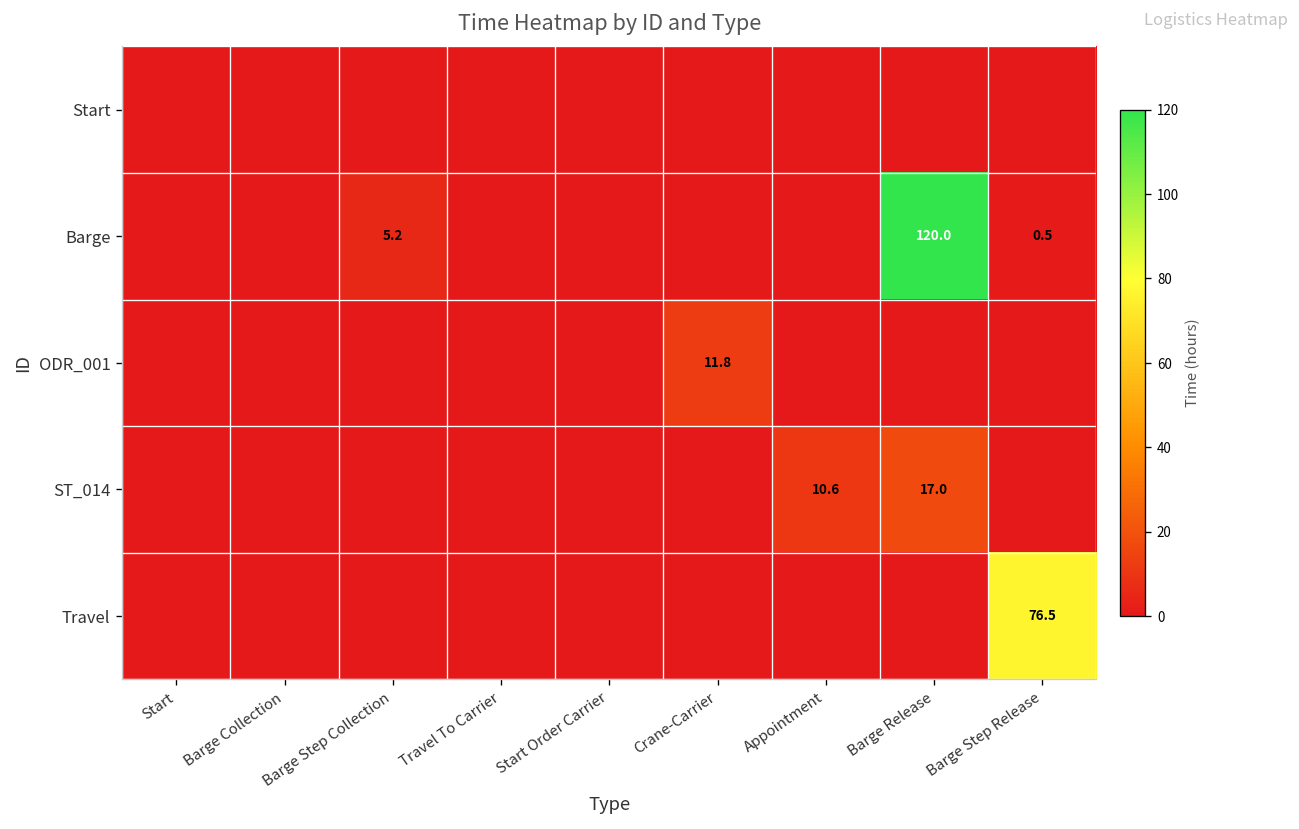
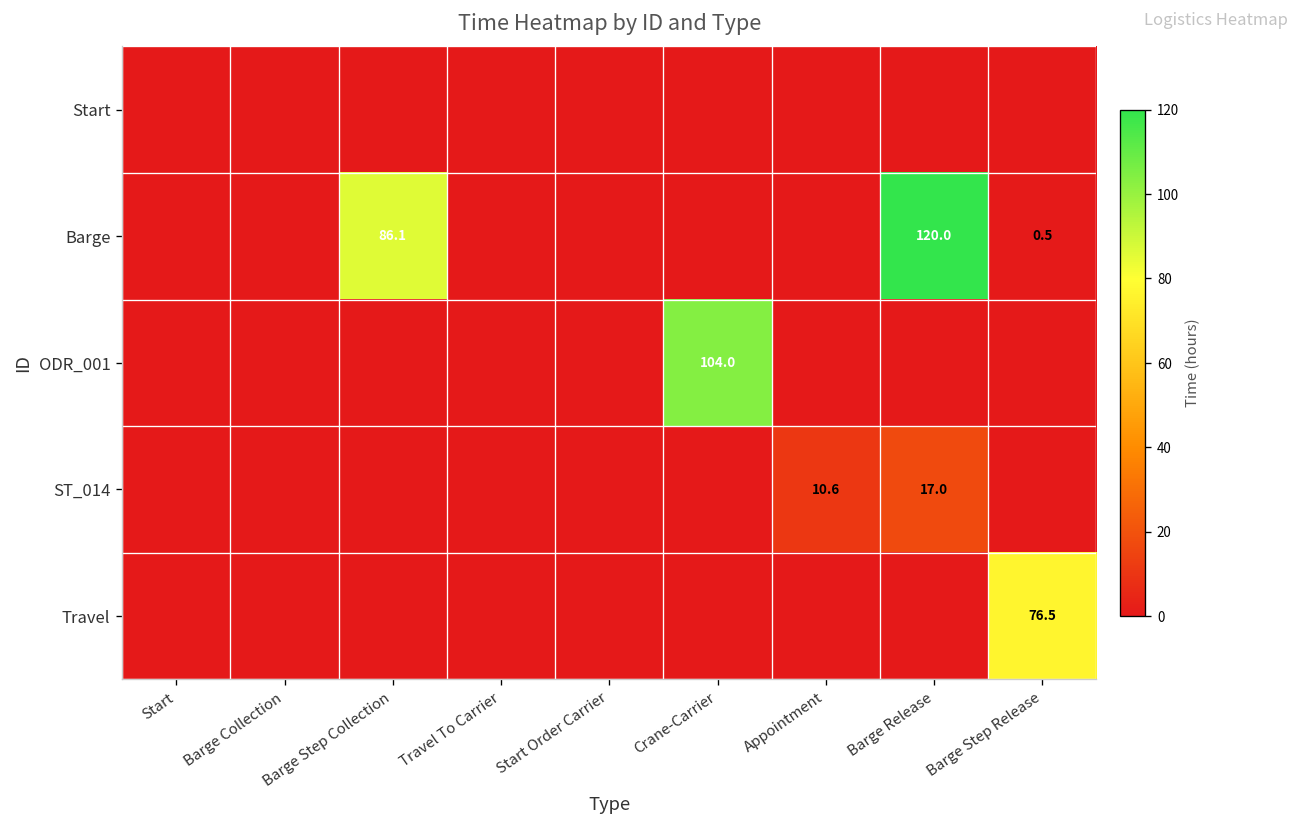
  {
    "Barge": {
-     "Barge Step Collection": 5.2,
+     "Barge Step Collection": 86.1,
      "Barge Release": 120.0,
      "Barge Step Release": 0.5
    },
    "ODR_001": {
-     "Crane-Carrier": 11.8
+     "Crane-Carrier": 104.0
    },
    "ST_014": {
      "Appointment": 10.6,
      "Barge Release": 17.0
    },
    "Travel": {
      "Barge Step Release": 76.5
    }
  }
